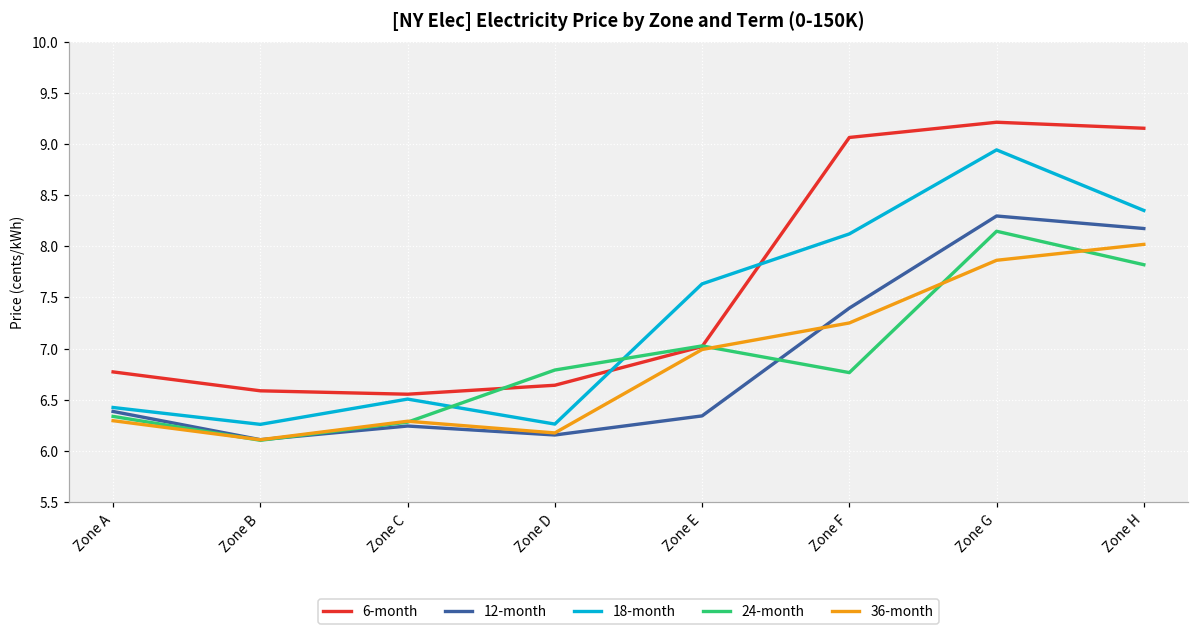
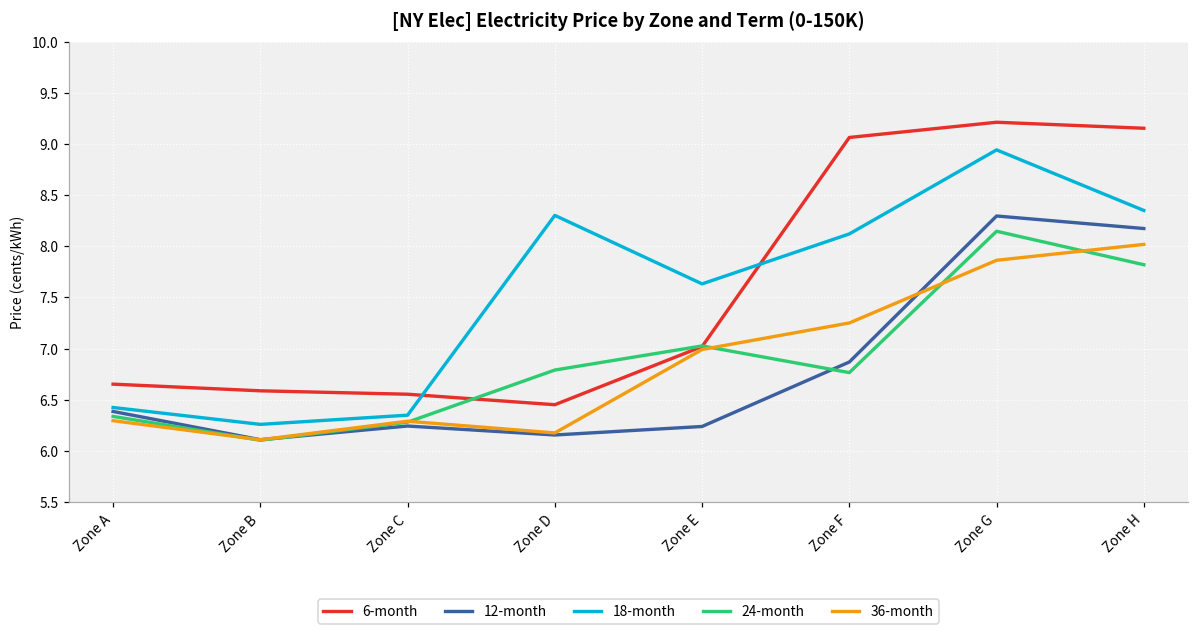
  {
    "6-month": {
-     "Zone A": 6.8,
+     "Zone A": 6.7,
      "Zone B": 6.6,
      "Zone C": 6.6,
-     "Zone D": 6.6,
+     "Zone D": 6.5,
      "Zone F": 9.1,
      "Zone G": 9.2,
      "Zone H": 9.2
    },
    "12-month": {
      "Zone A": 6.4,
      "Zone C": 6.2,
-     "Zone E": 6.3,
-     "Zone F": 7.4,
+     "Zone E": 6.2,
+     "Zone F": 6.9,
      "Zone G": 8.3,
      "Zone H": 8.2
    },
    "18-month": {
      "Zone A": 6.4,
      "Zone B": 6.3,
-     "Zone C": 6.5,
-     "Zone D": 6.3,
+     "Zone C": 6.3,
+     "Zone D": 8.3,
      "Zone E": 7.6,
      "Zone F": 8.1,
      "Zone G": 8.9,
      "Zone H": 8.3
    },
    "24-month": {
      "Zone A": 6.3,
      "Zone D": 6.8,
      "Zone F": 6.8,
      "Zone G": 8.1,
      "Zone H": 7.8
    },
    "36-month": {
      "Zone A": 6.3,
      "Zone E": 7.0,
      "Zone F": 7.3,
      "Zone G": 7.9,
      "Zone H": 8.0
    }
  }
